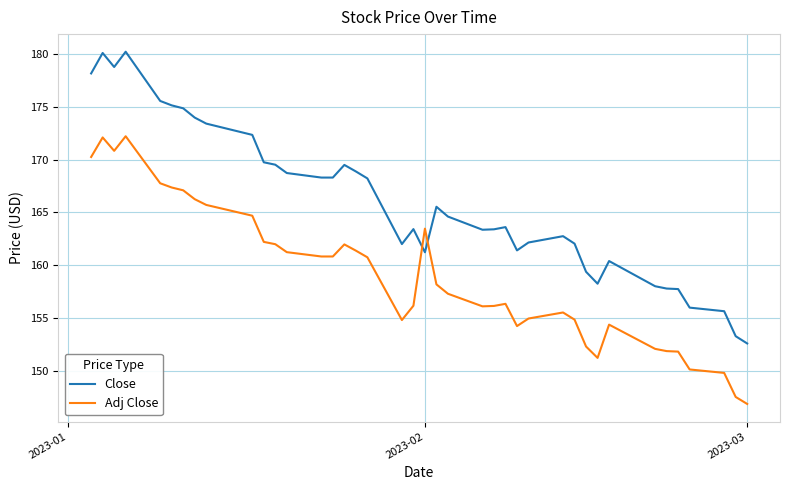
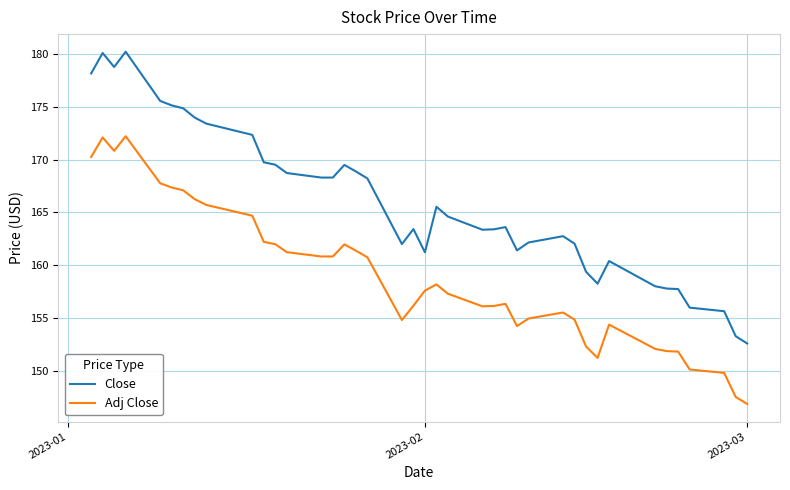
  {
    "Close": {
      "2023-02": 161.2,
      "2023-03": 152.6
    },
    "Adj Close": {
-     "2023-02": 163.5,
+     "2023-02": 157.6,
      "2023-03": 146.8
    }
  }
